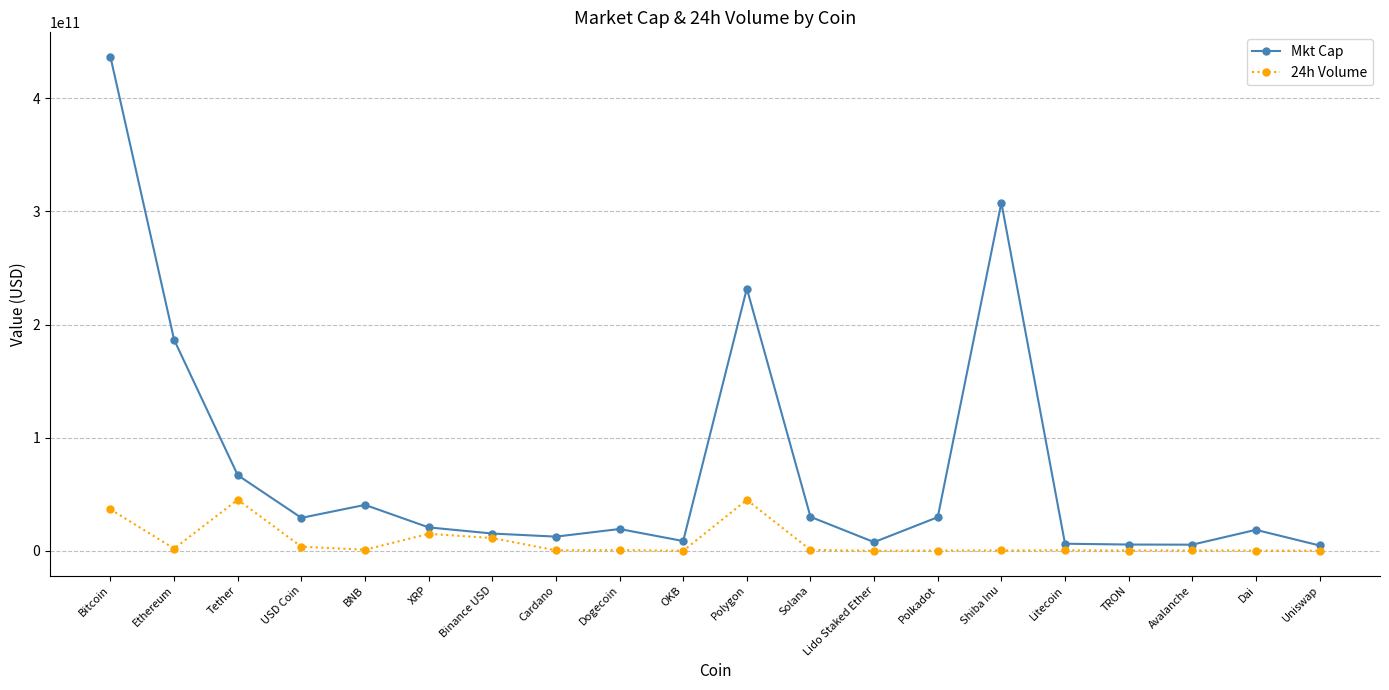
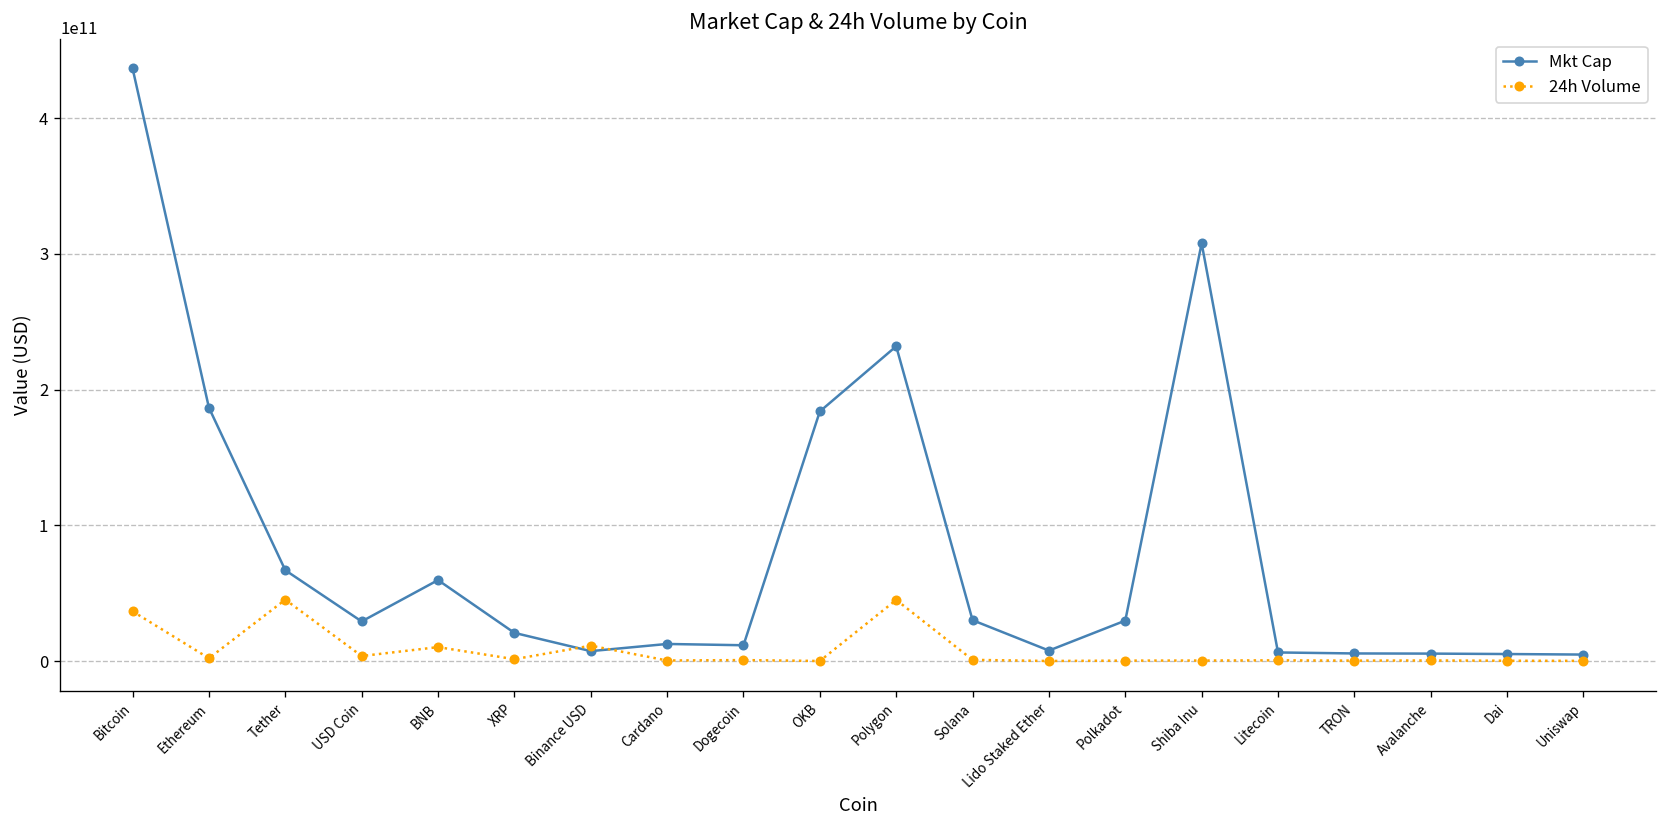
  {
    "Mkt Cap": {
      "Bitcoin": 437000000000,
      "Ethereum": 187000000000,
      "Tether": 67000000000,
      "USD Coin": 29000000000,
-     "BNB": 41000000000,
+     "BNB": 60000000000,
      "XRP": 21000000000,
-     "Binance USD": 15000000000,
+     "Binance USD": 7000000000,
      "Cardano": 13000000000,
-     "Dogecoin": 19000000000,
-     "OKB": 9000000000,
+     "Dogecoin": 12000000000,
+     "OKB": 184000000000,
      "Polygon": 232000000000,
      "Solana": 30000000000,
      "Lido Staked Ether": 8000000000,
      "Polkadot": 30000000000,
      "Shiba Inu": 308000000000,
      "Litecoin": 6000000000,
      "TRON": 6000000000,
      "Avalanche": 5000000000,
-     "Dai": 19000000000,
+     "Dai": 5000000000,
      "Uniswap": 5000000000
    },
    "24h Volume": {
      "Bitcoin": 37000000000,
      "Ethereum": 2000000000,
      "Tether": 45000000000,
      "USD Coin": 4000000000,
-     "BNB": 1000000000,
-     "XRP": 15000000000,
+     "BNB": 10000000000,
+     "XRP": 1000000000,
      "Binance USD": 11000000000,
      "Cardano": 0,
      "Dogecoin": 1000000000,
      "OKB": 0,
      "Polygon": 45000000000,
      "Solana": 1000000000,
      "Lido Staked Ether": 0,
      "Polkadot": 0,
      "Shiba Inu": 0,
      "Litecoin": 1000000000,
      "TRON": 0,
      "Avalanche": 0,
      "Dai": 0,
      "Uniswap": 0
    }
  }
